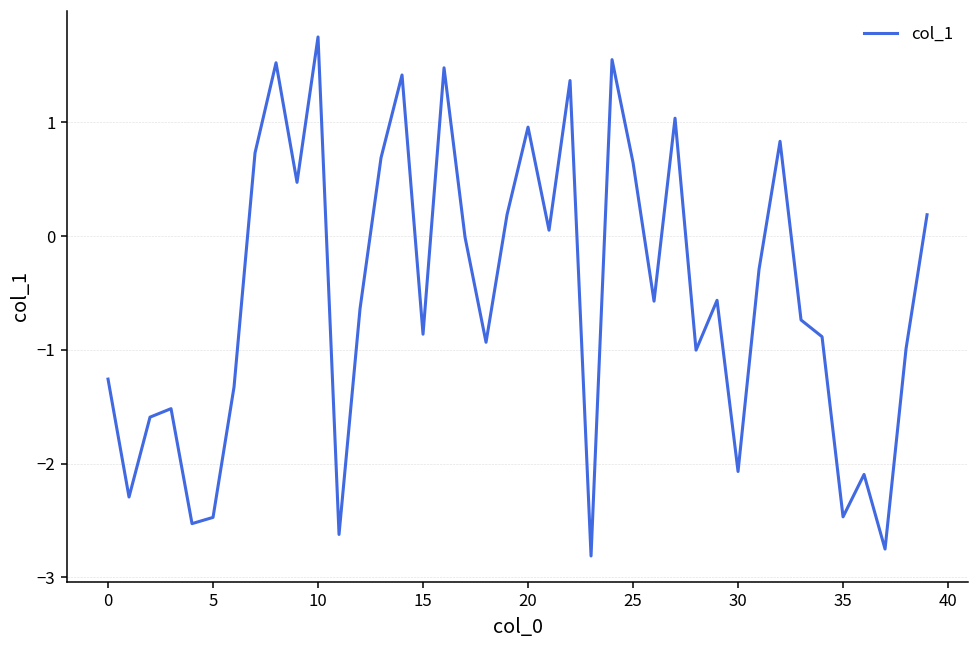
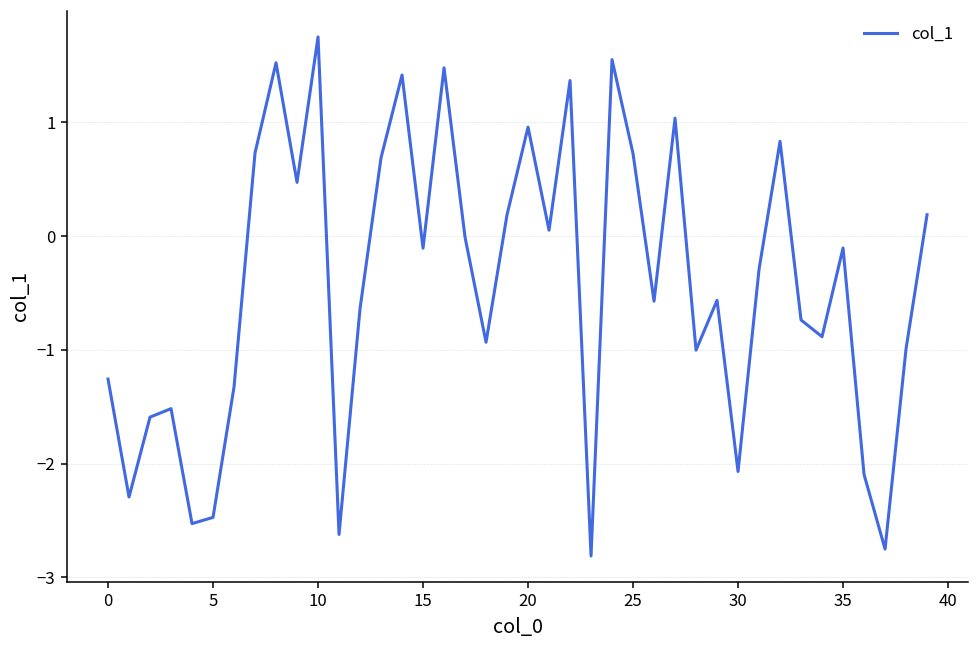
  {
    "0": -1.26,
    "5": -2.47,
    "10": 1.75,
-   "15": -0.86,
+   "15": -0.11,
    "20": 0.96,
-   "25": 0.65,
+   "25": 0.73,
    "30": -2.07,
-   "35": -2.47
+   "35": -0.10
  }
